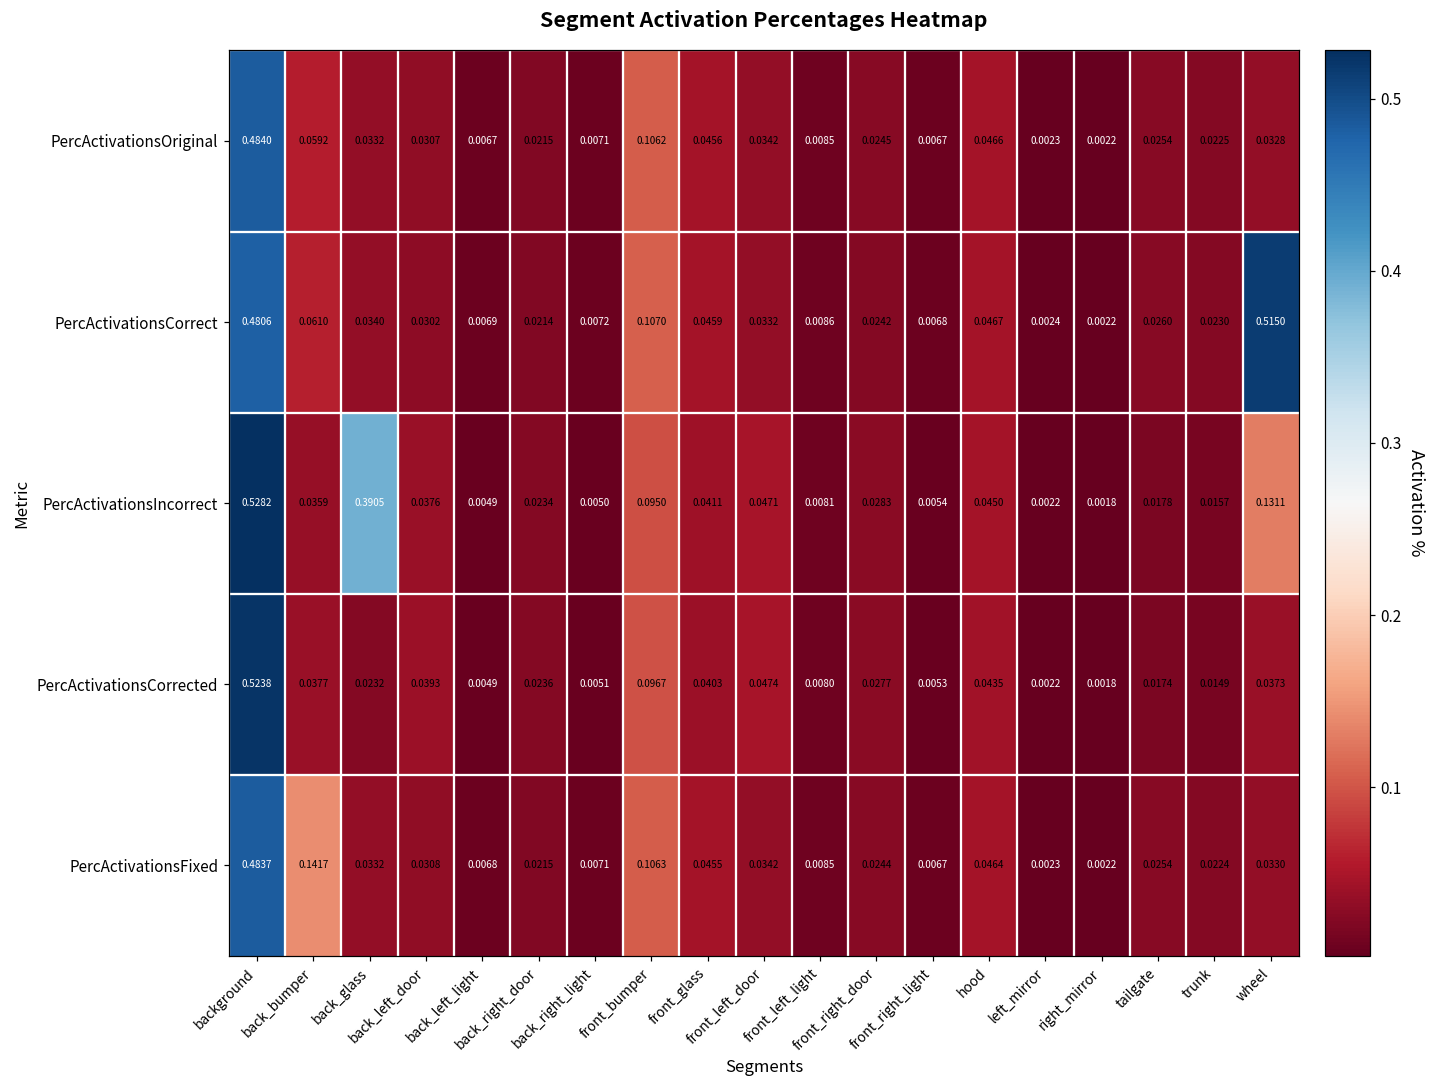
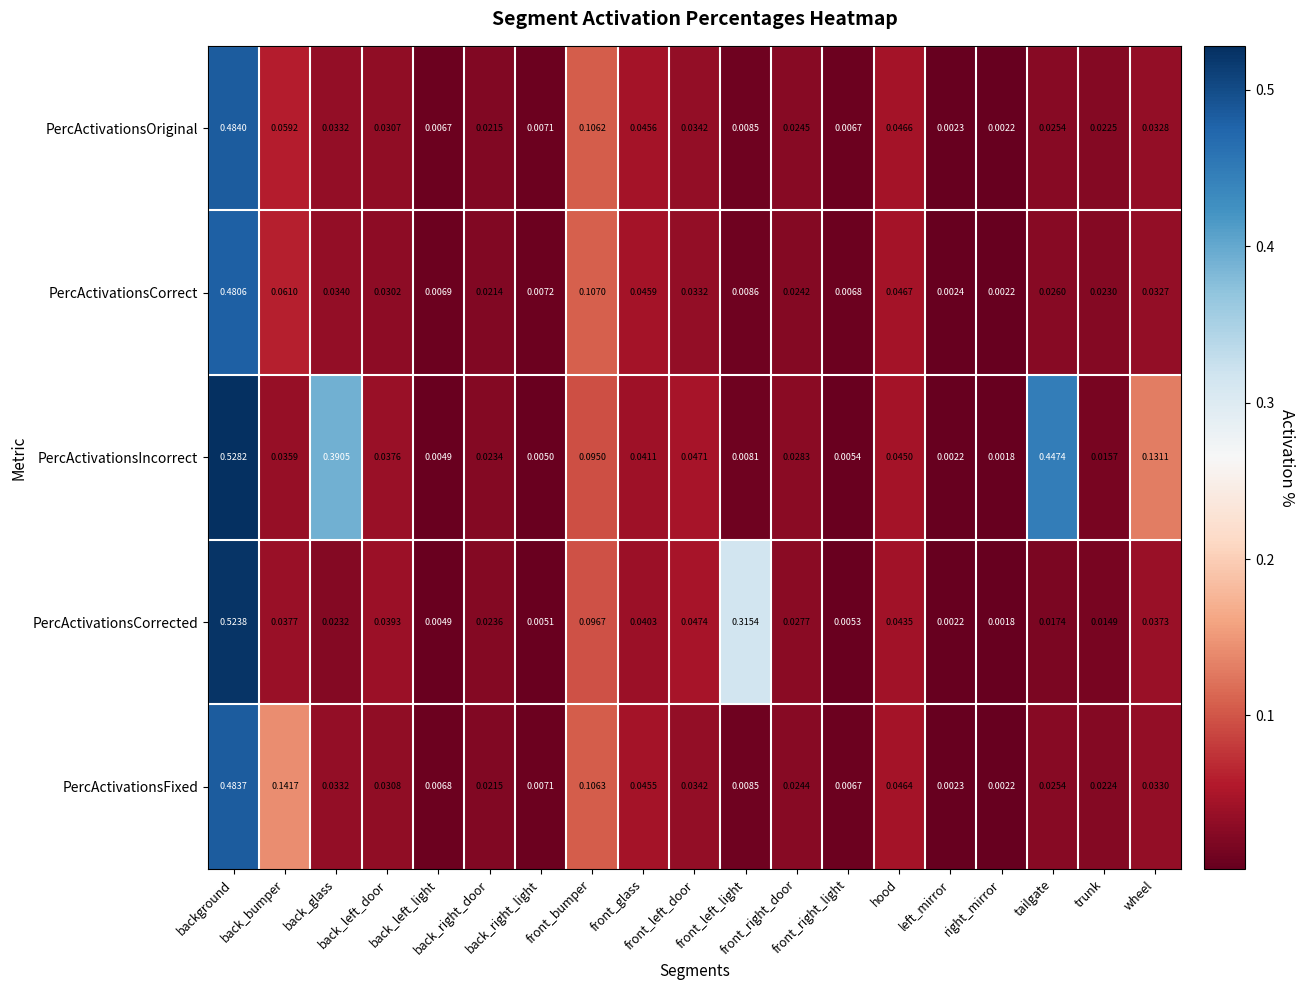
  {
    "PercActivationsOriginal": {
      "background": 0.4840,
      "back_bumper": 0.0592,
      "back_glass": 0.0332,
      "back_left_door": 0.0307,
      "back_left_light": 0.0067,
      "back_right_door": 0.0215,
      "back_right_light": 0.0071,
      "front_bumper": 0.1062,
      "front_glass": 0.0456,
      "front_left_door": 0.0342,
      "front_left_light": 0.0085,
      "front_right_door": 0.0245,
      "front_right_light": 0.0067,
      "hood": 0.0466,
      "left_mirror": 0.0023,
      "right_mirror": 0.0022,
      "tailgate": 0.0254,
      "trunk": 0.0225,
      "wheel": 0.0328
    },
    "PercActivationsCorrect": {
      "background": 0.4806,
      "back_bumper": 0.0610,
      "back_glass": 0.0340,
      "back_left_door": 0.0302,
      "back_left_light": 0.0069,
      "back_right_door": 0.0214,
      "back_right_light": 0.0072,
      "front_bumper": 0.1070,
      "front_glass": 0.0459,
      "front_left_door": 0.0332,
      "front_left_light": 0.0086,
      "front_right_door": 0.0242,
      "front_right_light": 0.0068,
      "hood": 0.0467,
      "left_mirror": 0.0024,
      "right_mirror": 0.0022,
      "tailgate": 0.0260,
      "trunk": 0.0230,
-     "wheel": 0.5150
+     "wheel": 0.0327
    },
    "PercActivationsIncorrect": {
      "background": 0.5282,
      "back_bumper": 0.0359,
      "back_glass": 0.3905,
      "back_left_door": 0.0376,
      "back_left_light": 0.0049,
      "back_right_door": 0.0234,
      "back_right_light": 0.0050,
      "front_bumper": 0.0950,
      "front_glass": 0.0411,
      "front_left_door": 0.0471,
      "front_left_light": 0.0081,
      "front_right_door": 0.0283,
      "front_right_light": 0.0054,
      "hood": 0.0450,
      "left_mirror": 0.0022,
      "right_mirror": 0.0018,
-     "tailgate": 0.0178,
+     "tailgate": 0.4474,
      "trunk": 0.0157,
      "wheel": 0.1311
    },
    "PercActivationsCorrected": {
      "background": 0.5238,
      "back_bumper": 0.0377,
      "back_glass": 0.0232,
      "back_left_door": 0.0393,
      "back_left_light": 0.0049,
      "back_right_door": 0.0236,
      "back_right_light": 0.0051,
      "front_bumper": 0.0967,
      "front_glass": 0.0403,
      "front_left_door": 0.0474,
-     "front_left_light": 0.0080,
+     "front_left_light": 0.3154,
      "front_right_door": 0.0277,
      "front_right_light": 0.0053,
      "hood": 0.0435,
      "left_mirror": 0.0022,
      "right_mirror": 0.0018,
      "tailgate": 0.0174,
      "trunk": 0.0149,
      "wheel": 0.0373
    },
    "PercActivationsFixed": {
      "background": 0.4837,
      "back_bumper": 0.1417,
      "back_glass": 0.0332,
      "back_left_door": 0.0308,
      "back_left_light": 0.0068,
      "back_right_door": 0.0215,
      "back_right_light": 0.0071,
      "front_bumper": 0.1063,
      "front_glass": 0.0455,
      "front_left_door": 0.0342,
      "front_left_light": 0.0085,
      "front_right_door": 0.0244,
      "front_right_light": 0.0067,
      "hood": 0.0464,
      "left_mirror": 0.0023,
      "right_mirror": 0.0022,
      "tailgate": 0.0254,
      "trunk": 0.0224,
      "wheel": 0.0330
    }
  }
